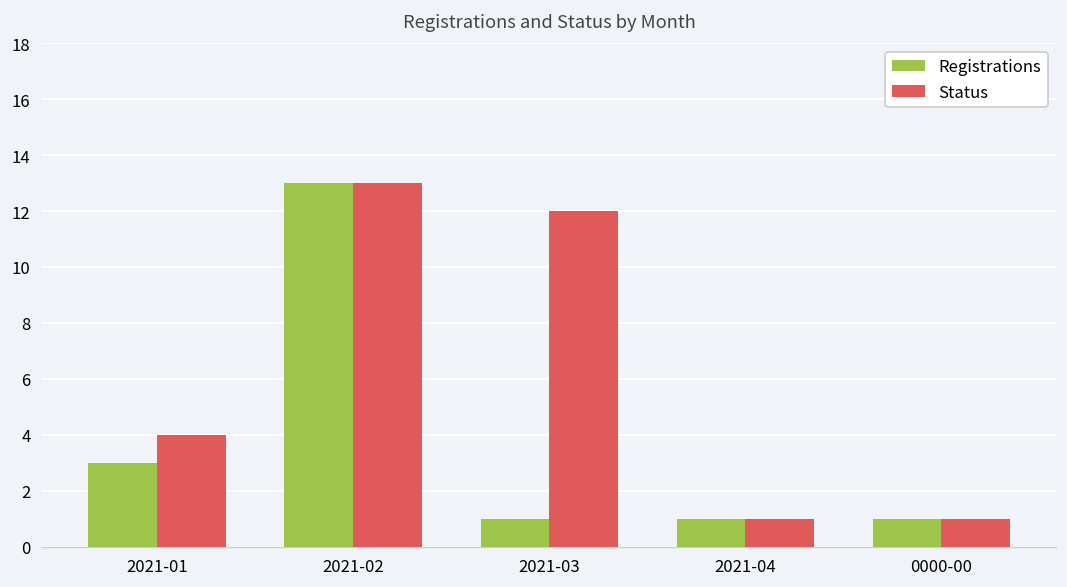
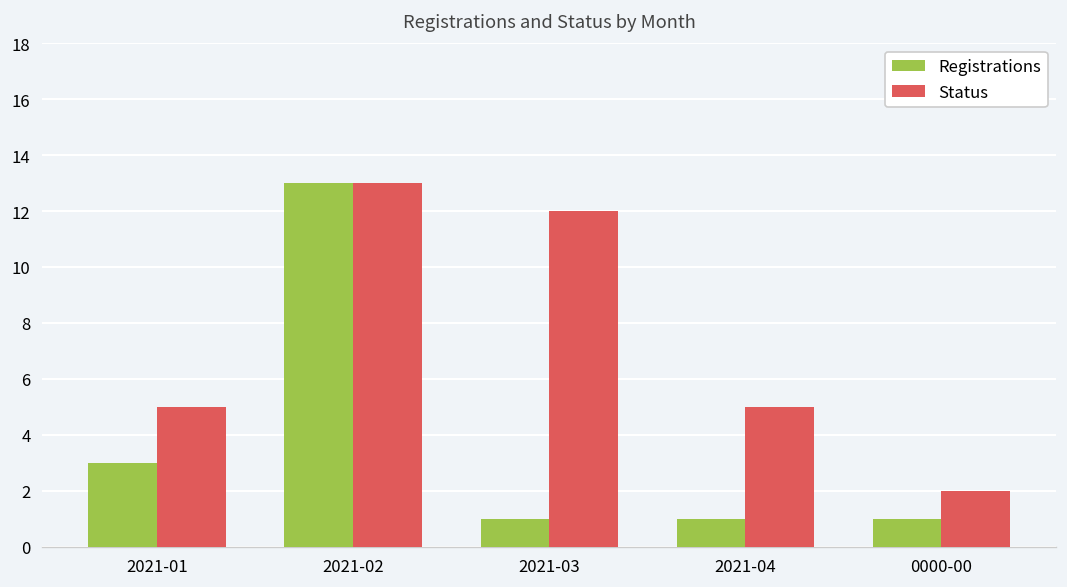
  {
    "Registrations": {
      "2021-01": 3,
      "2021-02": 13,
      "2021-03": 1,
      "2021-04": 1,
      "0000-00": 1
    },
    "Status": {
-     "2021-01": 4,
+     "2021-01": 5,
      "2021-02": 13,
      "2021-03": 12,
-     "2021-04": 1,
-     "0000-00": 1
+     "2021-04": 5,
+     "0000-00": 2
    }
  }
